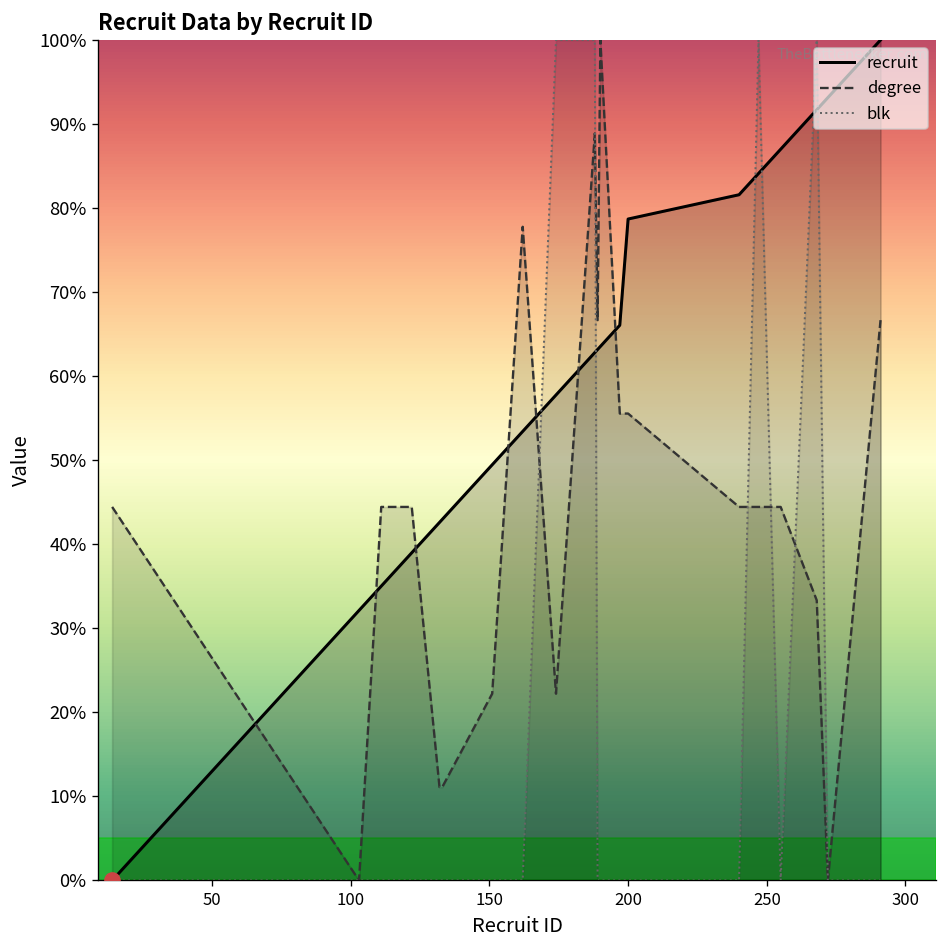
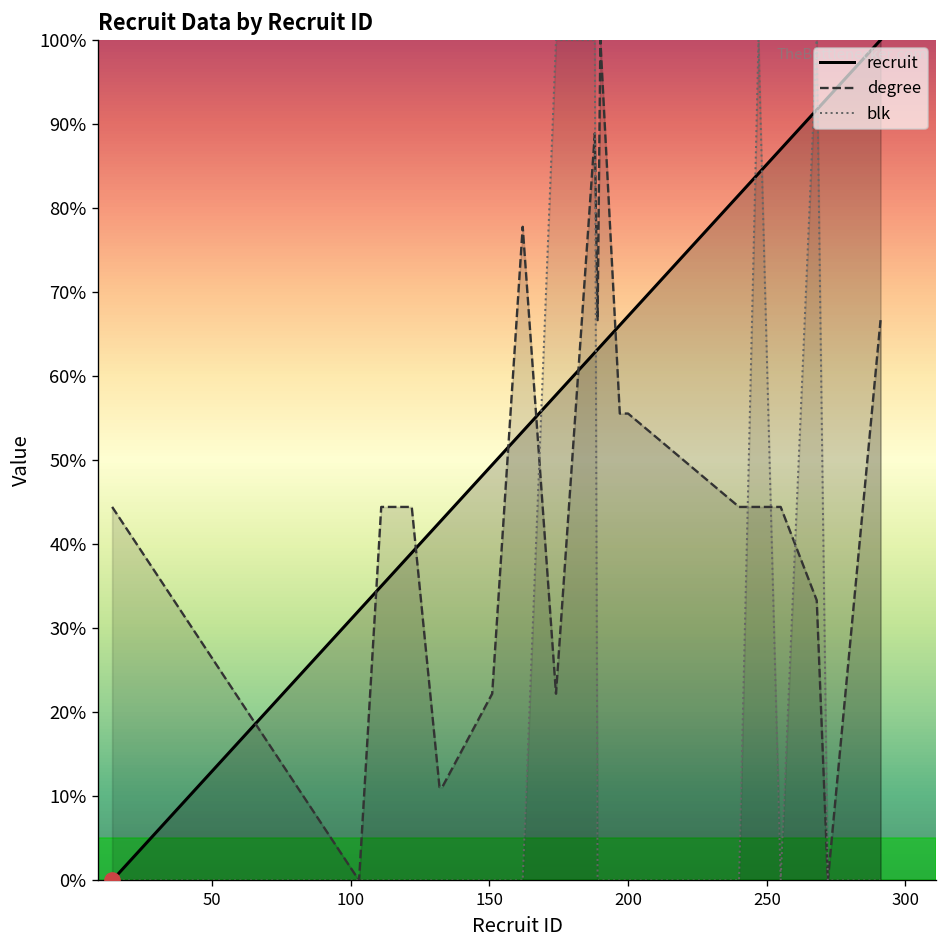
  {
    "recruit": {
-     "200": "79%"
+     "200": "67%"
    },
    "degree": {
      "200": "56%"
    }
  }
